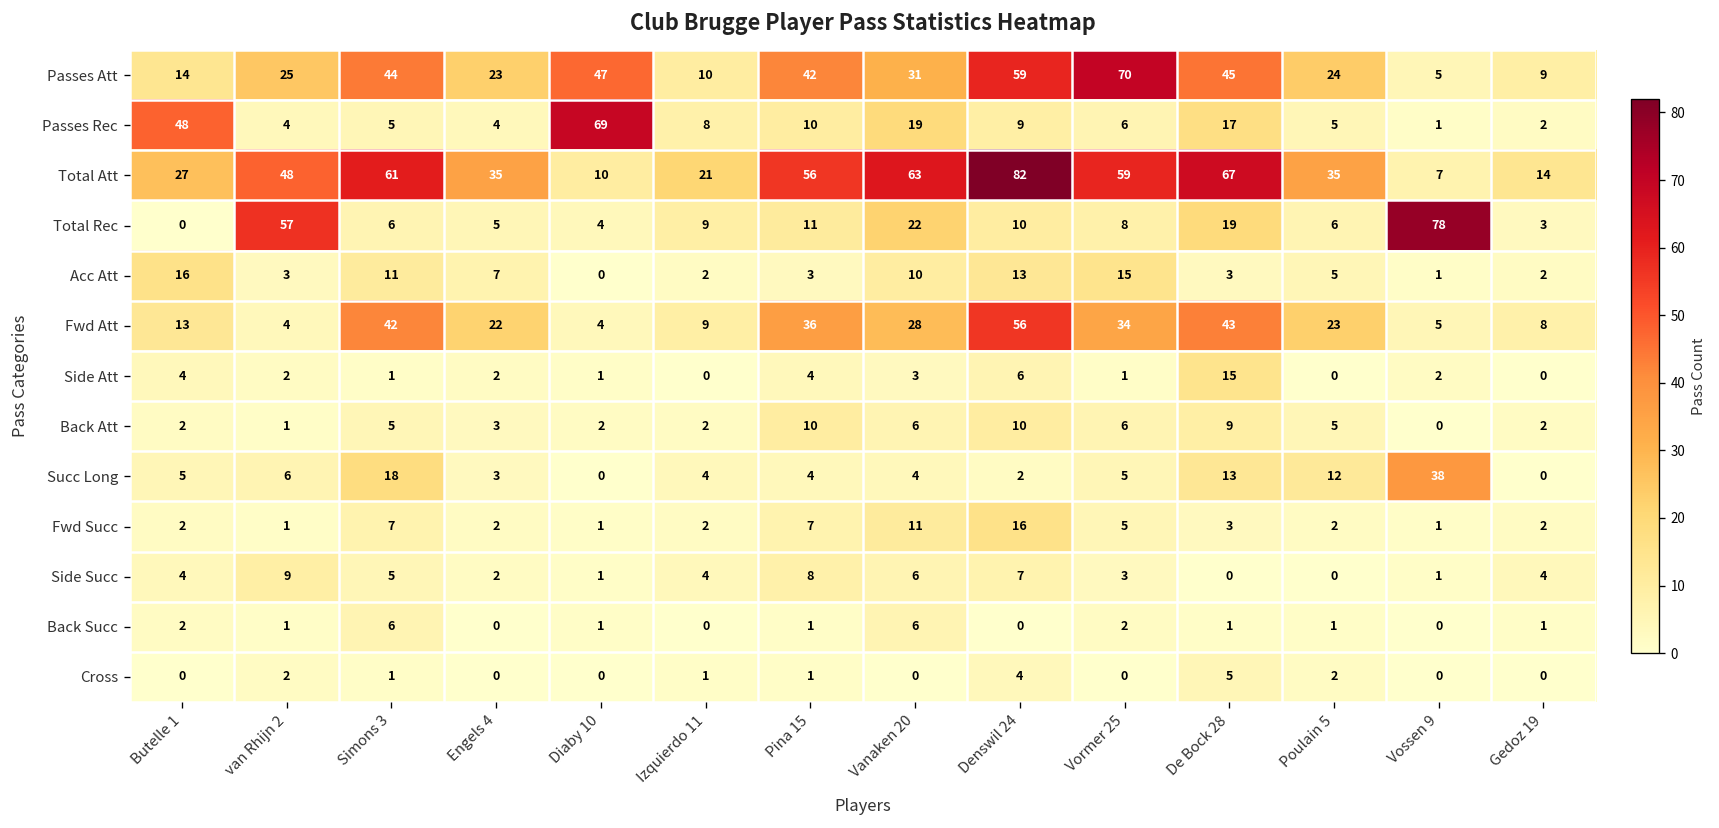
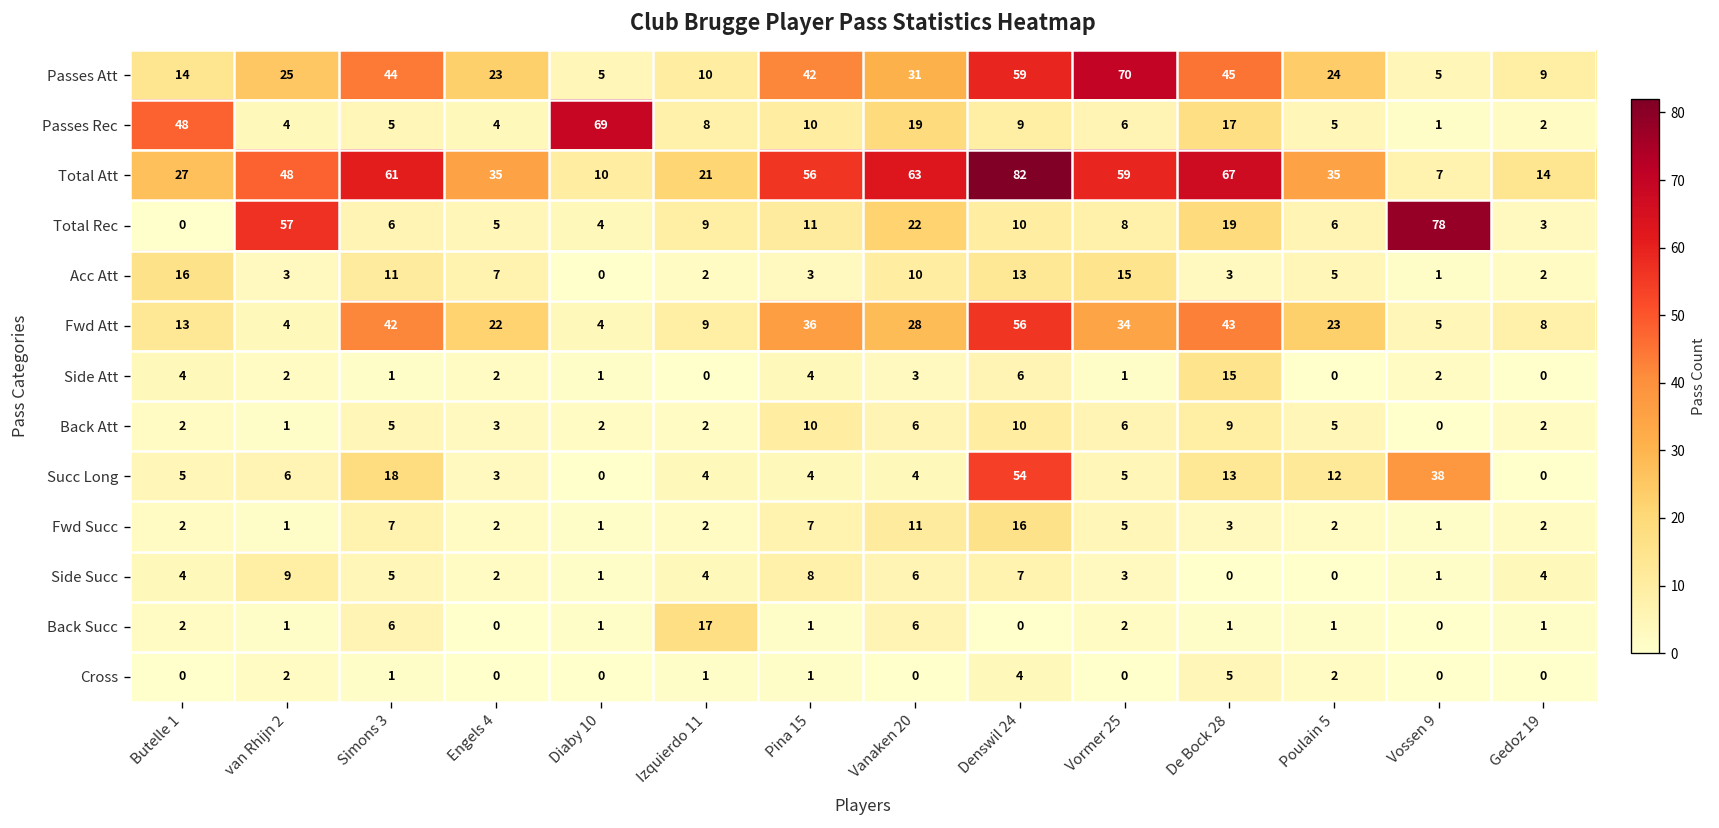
  {
    "Passes Att": {
      "Butelle 1": 14,
      "van Rhijn 2": 25,
      "Simons 3": 44,
      "Engels 4": 23,
-     "Diaby 10": 47,
+     "Diaby 10": 5,
      "Izquierdo 11": 10,
      "Pina 15": 42,
      "Vanaken 20": 31,
      "Denswil 24": 59,
      "Vormer 25": 70,
      "De Bock 28": 45,
      "Poulain 5": 24,
      "Vossen 9": 5,
      "Gedoz 19": 9
    },
    "Passes Rec": {
      "Butelle 1": 48,
      "van Rhijn 2": 4,
      "Simons 3": 5,
      "Engels 4": 4,
      "Diaby 10": 69,
      "Izquierdo 11": 8,
      "Pina 15": 10,
      "Vanaken 20": 19,
      "Denswil 24": 9,
      "Vormer 25": 6,
      "De Bock 28": 17,
      "Poulain 5": 5,
      "Vossen 9": 1,
      "Gedoz 19": 2
    },
    "Total Att": {
      "Butelle 1": 27,
      "van Rhijn 2": 48,
      "Simons 3": 61,
      "Engels 4": 35,
      "Diaby 10": 10,
      "Izquierdo 11": 21,
      "Pina 15": 56,
      "Vanaken 20": 63,
      "Denswil 24": 82,
      "Vormer 25": 59,
      "De Bock 28": 67,
      "Poulain 5": 35,
      "Vossen 9": 7,
      "Gedoz 19": 14
    },
    "Total Rec": {
      "Butelle 1": 0,
      "van Rhijn 2": 57,
      "Simons 3": 6,
      "Engels 4": 5,
      "Diaby 10": 4,
      "Izquierdo 11": 9,
      "Pina 15": 11,
      "Vanaken 20": 22,
      "Denswil 24": 10,
      "Vormer 25": 8,
      "De Bock 28": 19,
      "Poulain 5": 6,
      "Vossen 9": 78,
      "Gedoz 19": 3
    },
    "Acc Att": {
      "Butelle 1": 16,
      "van Rhijn 2": 3,
      "Simons 3": 11,
      "Engels 4": 7,
      "Diaby 10": 0,
      "Izquierdo 11": 2,
      "Pina 15": 3,
      "Vanaken 20": 10,
      "Denswil 24": 13,
      "Vormer 25": 15,
      "De Bock 28": 3,
      "Poulain 5": 5,
      "Vossen 9": 1,
      "Gedoz 19": 2
    },
    "Fwd Att": {
      "Butelle 1": 13,
      "van Rhijn 2": 4,
      "Simons 3": 42,
      "Engels 4": 22,
      "Diaby 10": 4,
      "Izquierdo 11": 9,
      "Pina 15": 36,
      "Vanaken 20": 28,
      "Denswil 24": 56,
      "Vormer 25": 34,
      "De Bock 28": 43,
      "Poulain 5": 23,
      "Vossen 9": 5,
      "Gedoz 19": 8
    },
    "Side Att": {
      "Butelle 1": 4,
      "van Rhijn 2": 2,
      "Simons 3": 1,
      "Engels 4": 2,
      "Diaby 10": 1,
      "Izquierdo 11": 0,
      "Pina 15": 4,
      "Vanaken 20": 3,
      "Denswil 24": 6,
      "Vormer 25": 1,
      "De Bock 28": 15,
      "Poulain 5": 0,
      "Vossen 9": 2,
      "Gedoz 19": 0
    },
    "Back Att": {
      "Butelle 1": 2,
      "van Rhijn 2": 1,
      "Simons 3": 5,
      "Engels 4": 3,
      "Diaby 10": 2,
      "Izquierdo 11": 2,
      "Pina 15": 10,
      "Vanaken 20": 6,
      "Denswil 24": 10,
      "Vormer 25": 6,
      "De Bock 28": 9,
      "Poulain 5": 5,
      "Vossen 9": 0,
      "Gedoz 19": 2
    },
    "Succ Long": {
      "Butelle 1": 5,
      "van Rhijn 2": 6,
      "Simons 3": 18,
      "Engels 4": 3,
      "Diaby 10": 0,
      "Izquierdo 11": 4,
      "Pina 15": 4,
      "Vanaken 20": 4,
-     "Denswil 24": 2,
+     "Denswil 24": 54,
      "Vormer 25": 5,
      "De Bock 28": 13,
      "Poulain 5": 12,
      "Vossen 9": 38,
      "Gedoz 19": 0
    },
    "Fwd Succ": {
      "Butelle 1": 2,
      "van Rhijn 2": 1,
      "Simons 3": 7,
      "Engels 4": 2,
      "Diaby 10": 1,
      "Izquierdo 11": 2,
      "Pina 15": 7,
      "Vanaken 20": 11,
      "Denswil 24": 16,
      "Vormer 25": 5,
      "De Bock 28": 3,
      "Poulain 5": 2,
      "Vossen 9": 1,
      "Gedoz 19": 2
    },
    "Side Succ": {
      "Butelle 1": 4,
      "van Rhijn 2": 9,
      "Simons 3": 5,
      "Engels 4": 2,
      "Diaby 10": 1,
      "Izquierdo 11": 4,
      "Pina 15": 8,
      "Vanaken 20": 6,
      "Denswil 24": 7,
      "Vormer 25": 3,
      "De Bock 28": 0,
      "Poulain 5": 0,
      "Vossen 9": 1,
      "Gedoz 19": 4
    },
    "Back Succ": {
      "Butelle 1": 2,
      "van Rhijn 2": 1,
      "Simons 3": 6,
      "Engels 4": 0,
      "Diaby 10": 1,
-     "Izquierdo 11": 0,
+     "Izquierdo 11": 17,
      "Pina 15": 1,
      "Vanaken 20": 6,
      "Denswil 24": 0,
      "Vormer 25": 2,
      "De Bock 28": 1,
      "Poulain 5": 1,
      "Vossen 9": 0,
      "Gedoz 19": 1
    },
    "Cross": {
      "Butelle 1": 0,
      "van Rhijn 2": 2,
      "Simons 3": 1,
      "Engels 4": 0,
      "Diaby 10": 0,
      "Izquierdo 11": 1,
      "Pina 15": 1,
      "Vanaken 20": 0,
      "Denswil 24": 4,
      "Vormer 25": 0,
      "De Bock 28": 5,
      "Poulain 5": 2,
      "Vossen 9": 0,
      "Gedoz 19": 0
    }
  }
